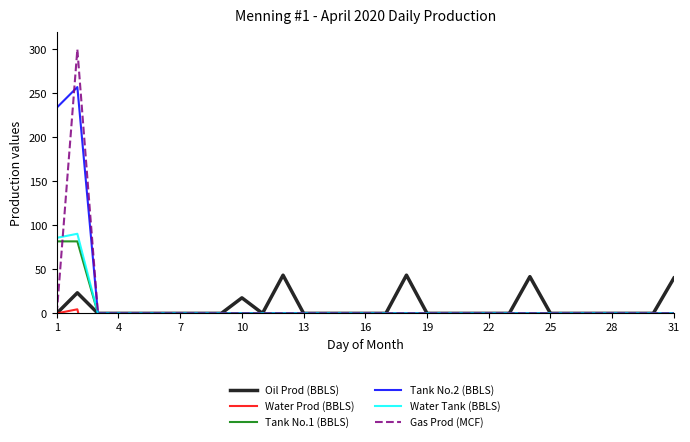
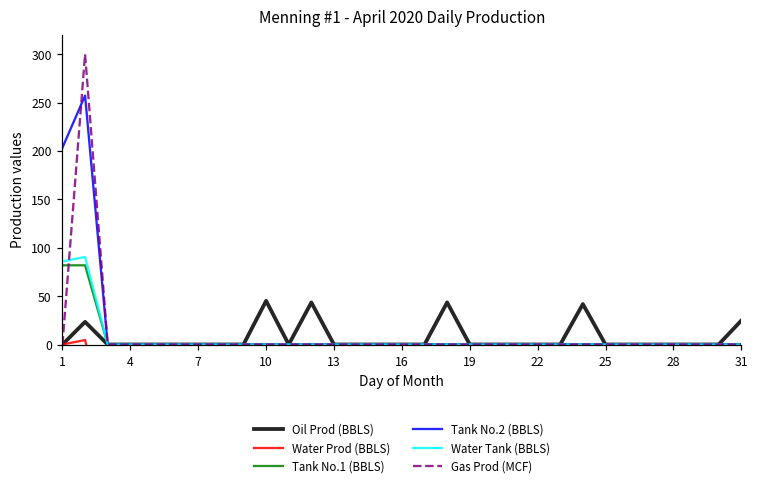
  {
    "Oil Prod (BBLS)": {
-     "10": 20,
-     "31": 40
+     "10": 50,
+     "31": 20
    },
    "Tank No.1 (BBLS)": {
      "1": 80
    },
    "Tank No.2 (BBLS)": {
-     "1": 230
+     "1": 200
    },
    "Water Tank (BBLS)": {
      "1": 90
    }
  }
